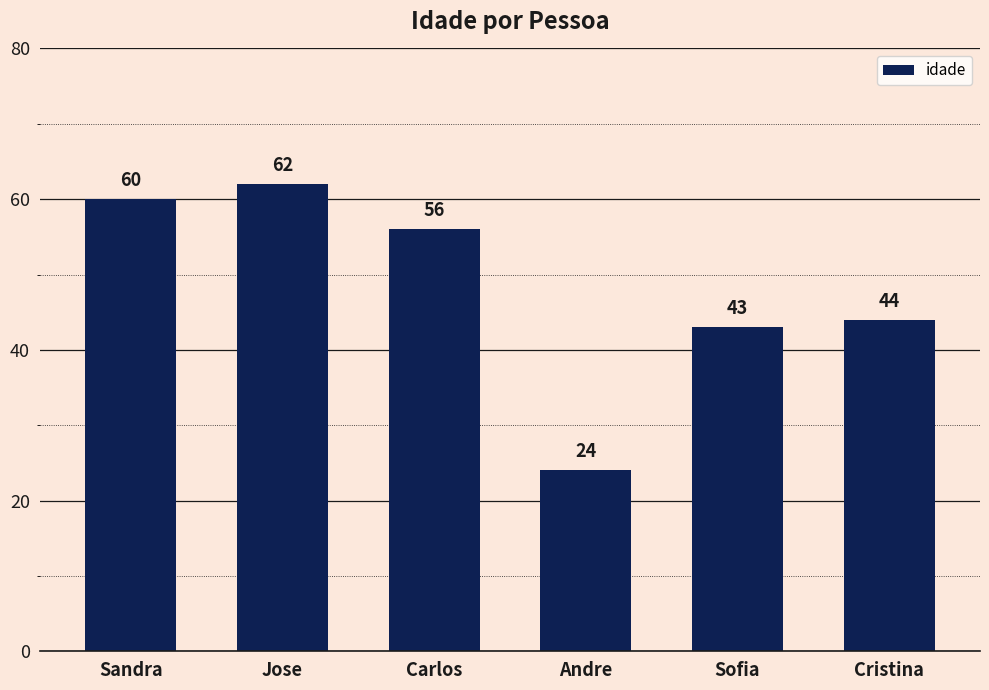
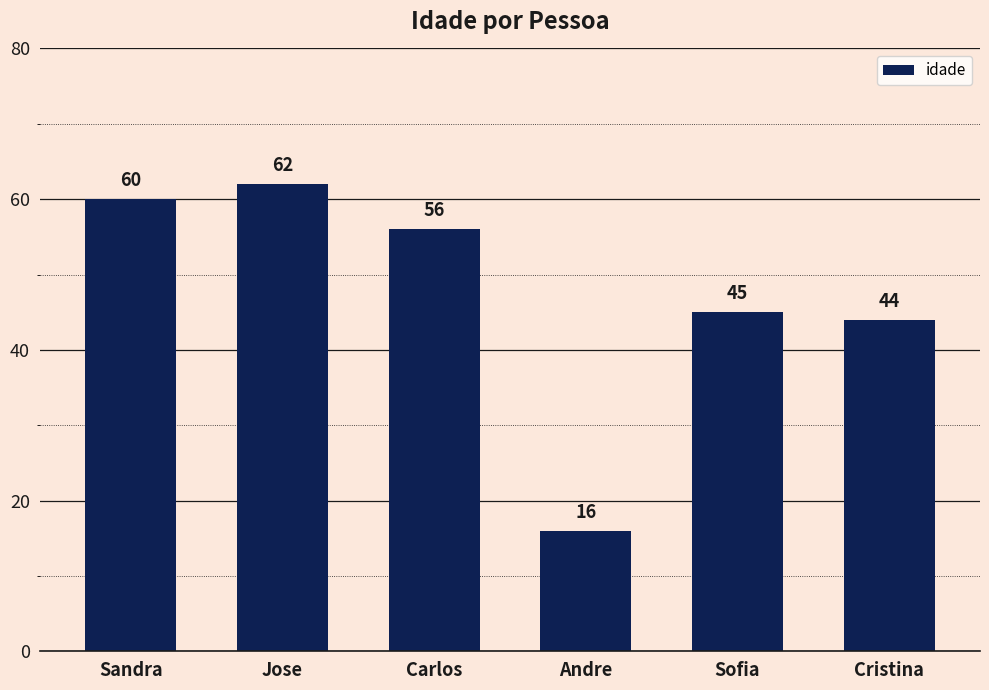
  {
    "Sandra": 60,
    "Jose": 62,
    "Carlos": 56,
-   "Andre": 24,
-   "Sofia": 43,
+   "Andre": 16,
+   "Sofia": 45,
    "Cristina": 44
  }
